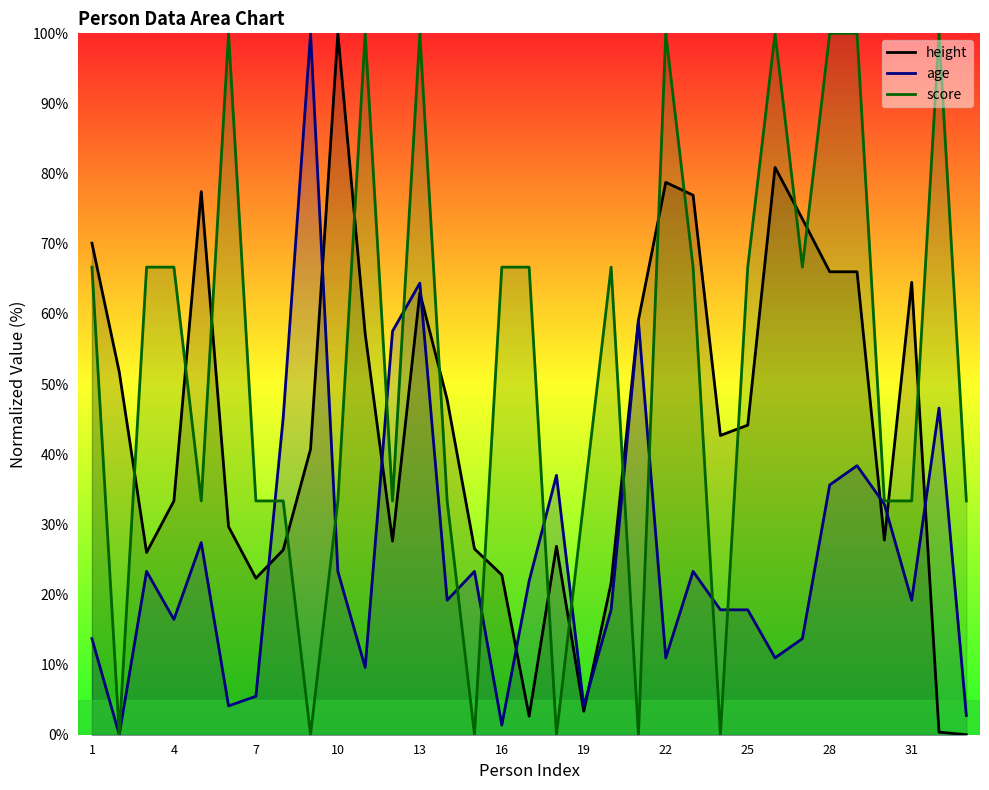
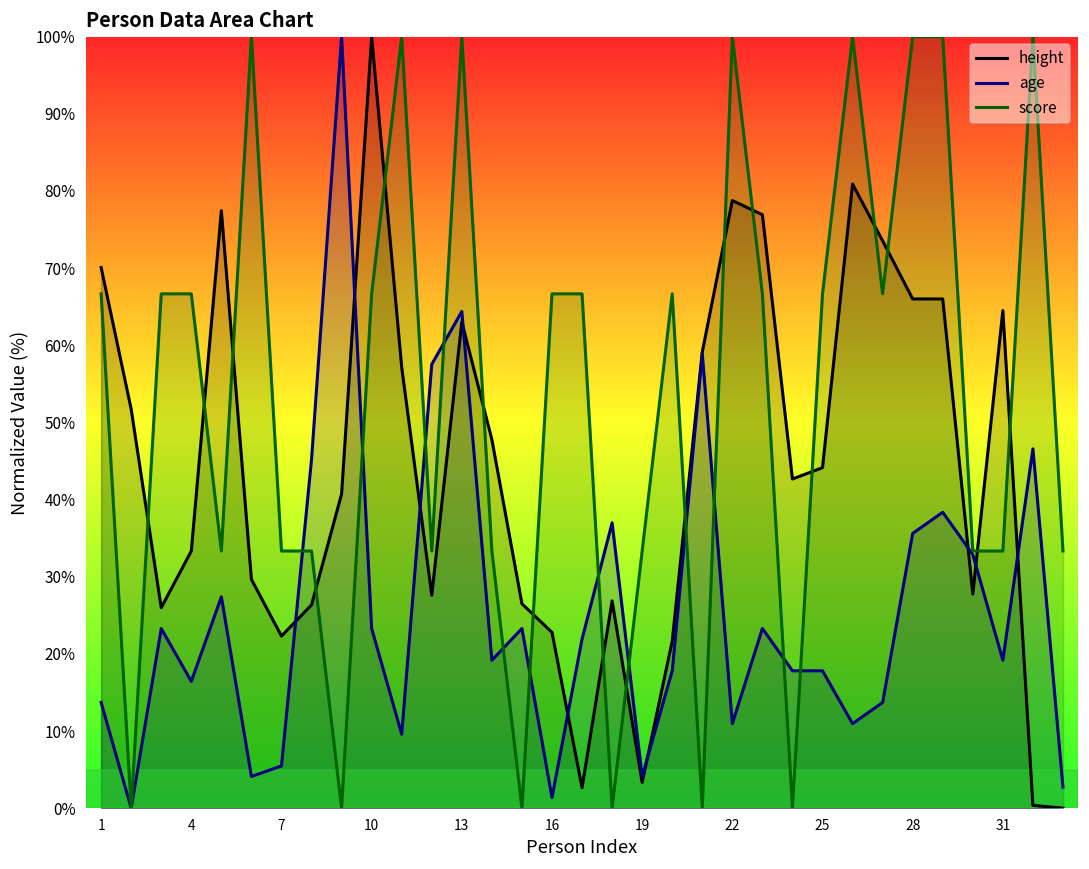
  {
    "height": {
      "1": "70%",
      "4": "33%",
      "7": "22%",
      "10": "100%",
      "13": "63%",
      "16": "23%",
      "22": "79%",
      "25": "44%",
      "28": "66%",
      "31": "64%"
    },
    "age": {
      "1": "14%",
      "4": "16%",
      "7": "5%",
      "10": "23%",
      "13": "64%",
      "22": "11%",
      "25": "18%",
      "28": "36%",
      "31": "19%"
    },
    "score": {
      "1": "67%",
      "4": "67%",
      "7": "33%",
-     "10": "33%",
+     "10": "67%",
      "13": "100%",
      "16": "67%",
      "19": "33%",
      "22": "100%",
      "25": "67%",
      "28": "100%",
      "31": "33%"
    }
  }
